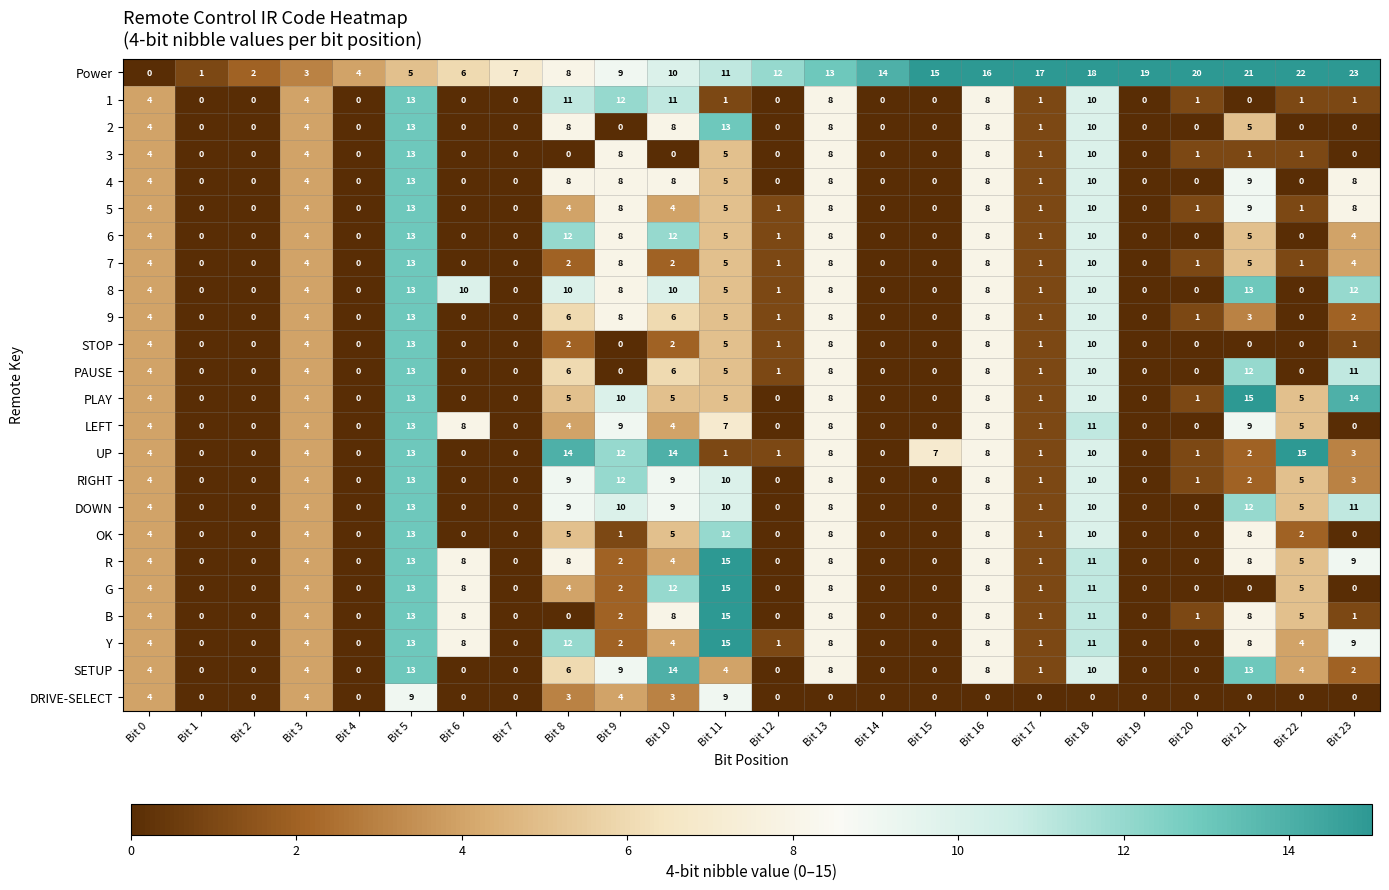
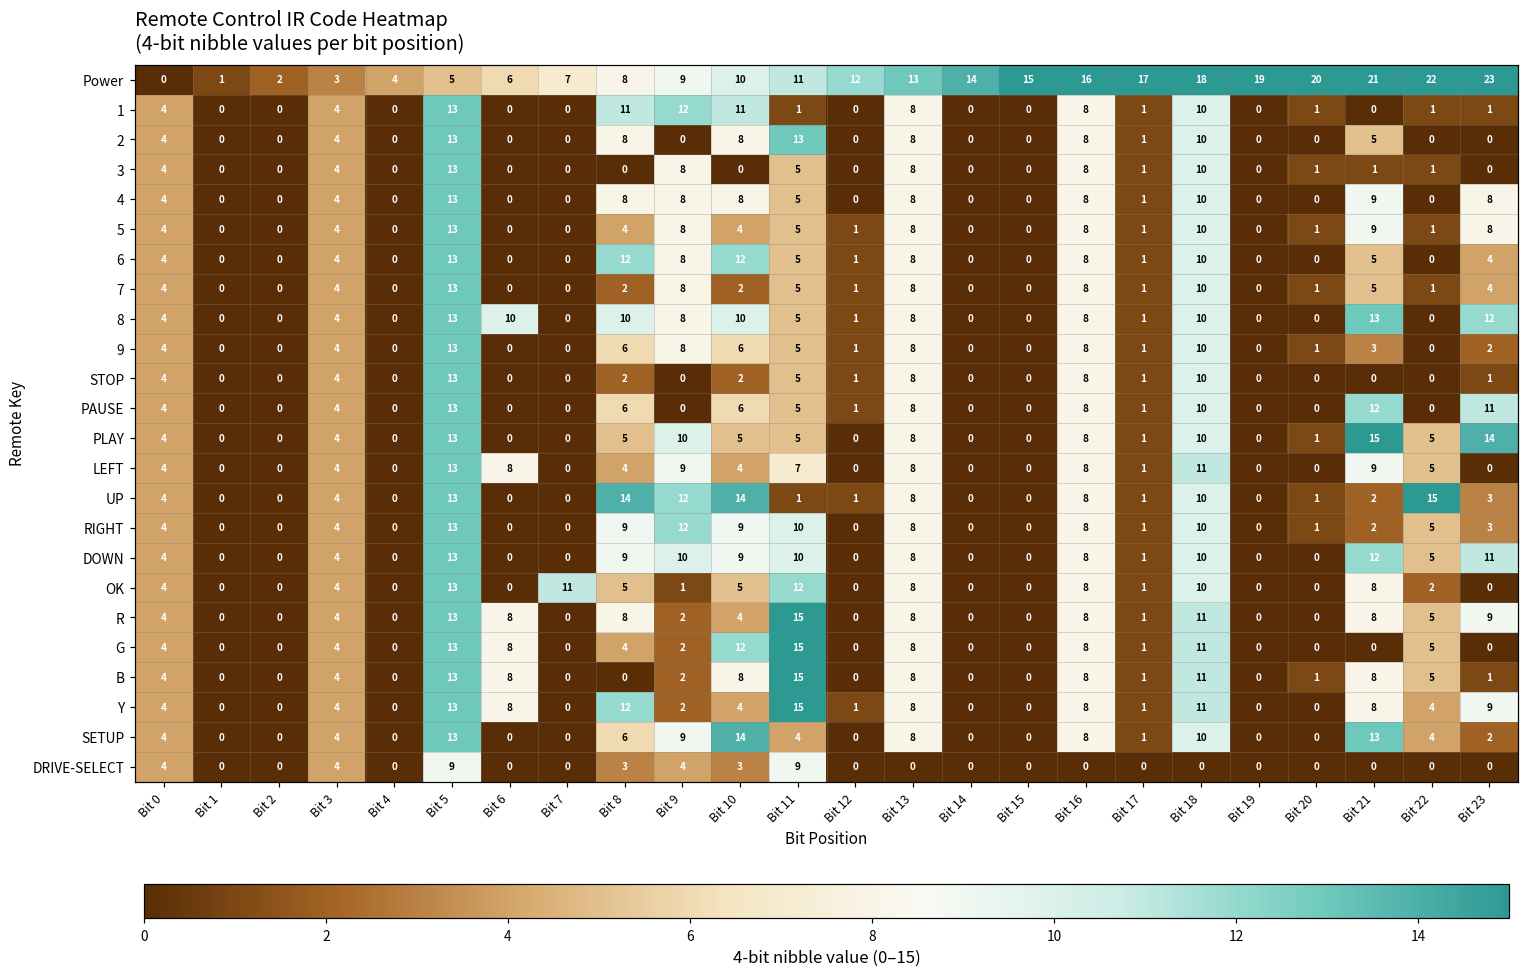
  {
    "UP": {
      "Bit 0": 4,
      "Bit 1": 0,
      "Bit 2": 0,
      "Bit 3": 4,
      "Bit 4": 0,
      "Bit 5": 13,
      "Bit 6": 0,
      "Bit 7": 0,
      "Bit 8": 14,
      "Bit 9": 12,
      "Bit 10": 14,
      "Bit 11": 1,
      "Bit 12": 1,
      "Bit 13": 8,
      "Bit 14": 0,
-     "Bit 15": 7,
+     "Bit 15": 0,
      "Bit 16": 8,
      "Bit 17": 1,
      "Bit 18": 10,
      "Bit 19": 0,
      "Bit 20": 1,
      "Bit 21": 2,
      "Bit 22": 15,
      "Bit 23": 3
    },
    "OK": {
      "Bit 0": 4,
      "Bit 1": 0,
      "Bit 2": 0,
      "Bit 3": 4,
      "Bit 4": 0,
      "Bit 5": 13,
      "Bit 6": 0,
-     "Bit 7": 0,
+     "Bit 7": 11,
      "Bit 8": 5,
      "Bit 9": 1,
      "Bit 10": 5,
      "Bit 11": 12,
      "Bit 12": 0,
      "Bit 13": 8,
      "Bit 14": 0,
      "Bit 15": 0,
      "Bit 16": 8,
      "Bit 17": 1,
      "Bit 18": 10,
      "Bit 19": 0,
      "Bit 20": 0,
      "Bit 21": 8,
      "Bit 22": 2,
      "Bit 23": 0
    }
  }
